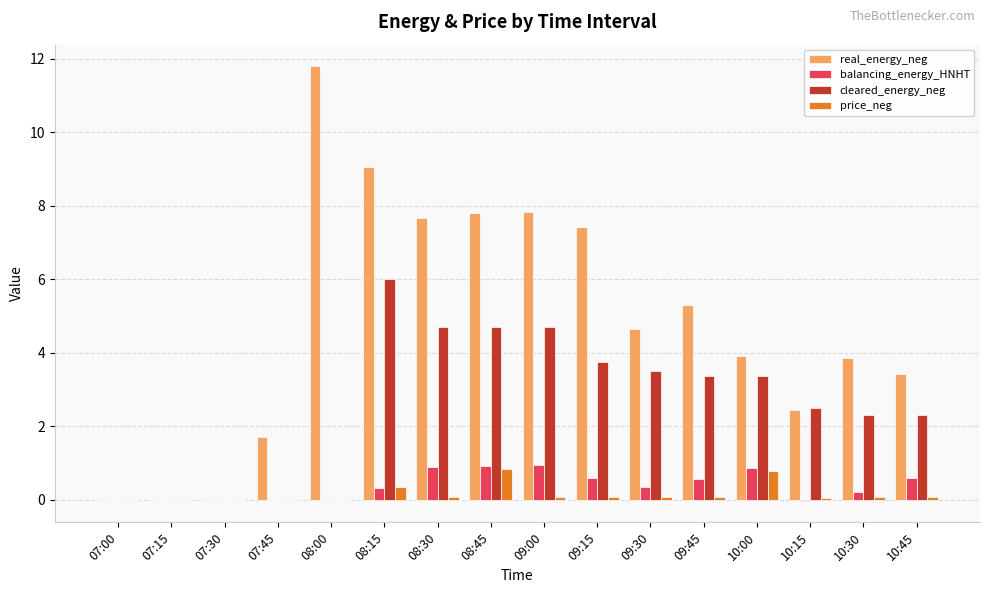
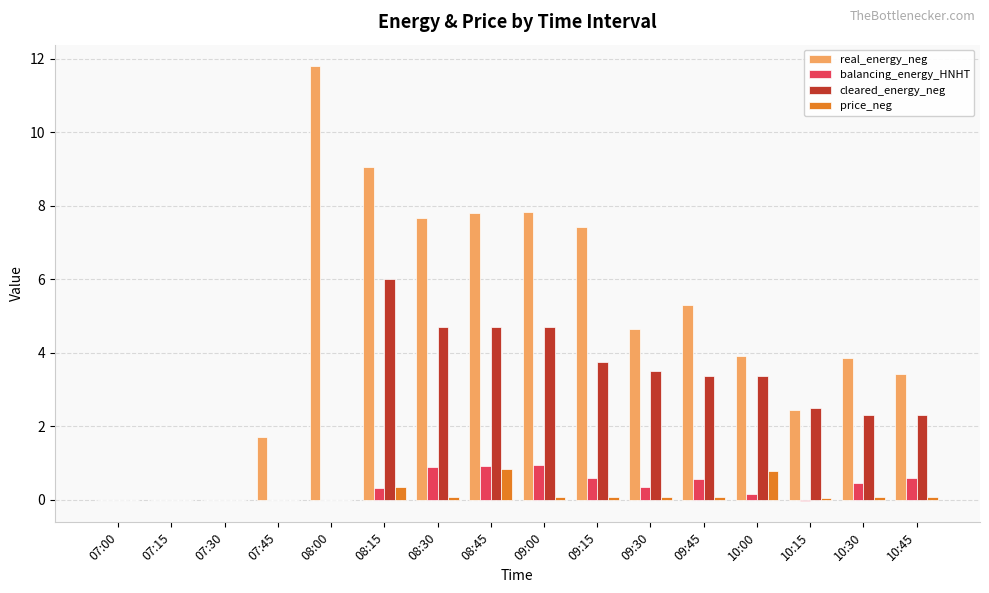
  {
    "real_energy_neg": {
      "07:00": 0.0,
      "07:15": 0.0,
      "07:30": 0.0,
      "07:45": 1.7,
      "08:00": 11.8,
      "08:15": 9.0,
      "08:30": 7.7,
      "08:45": 7.8,
      "09:00": 7.8,
      "09:15": 7.4,
      "09:30": 4.6,
      "09:45": 5.3,
      "10:00": 3.9,
      "10:15": 2.4,
      "10:30": 3.9,
      "10:45": 3.4
    },
    "balancing_energy_HNHT": {
      "07:00": 0.0,
      "07:15": 0.0,
      "07:30": 0.0,
      "07:45": 0.0,
      "08:00": 0.0,
      "08:15": 0.3,
      "08:30": 0.9,
      "08:45": 0.9,
      "09:00": 0.9,
      "09:15": 0.6,
      "09:30": 0.3,
      "09:45": 0.6,
-     "10:00": 0.9,
-     "10:30": 0.2,
+     "10:00": 0.2,
+     "10:30": 0.5,
      "10:45": 0.6
    },
    "cleared_energy_neg": {
      "07:00": 0.0,
      "07:15": 0.0,
      "07:30": 0.0,
      "07:45": 0.0,
      "08:00": 0.0,
      "08:15": 6.0,
      "08:30": 4.7,
      "08:45": 4.7,
      "09:00": 4.7,
      "09:15": 3.8,
      "09:30": 3.5,
      "09:45": 3.4,
      "10:00": 3.4,
      "10:15": 2.5,
      "10:30": 2.3,
      "10:45": 2.3
    },
    "price_neg": {
      "07:00": 0.0,
      "07:15": 0.0,
      "07:30": 0.0,
      "07:45": 0.0,
      "08:00": 0.0,
      "08:15": 0.3,
      "08:30": 0.1,
      "08:45": 0.9,
      "09:00": 0.1,
      "09:15": 0.1,
      "09:30": 0.1,
      "09:45": 0.1,
      "10:00": 0.8
    }
  }
